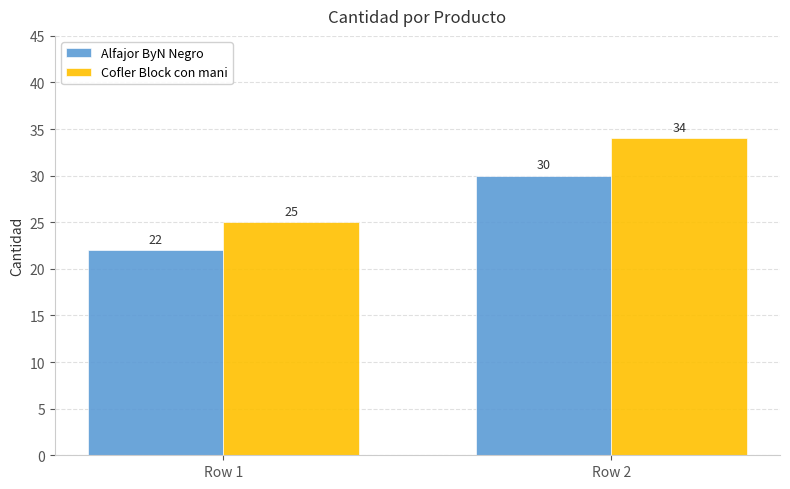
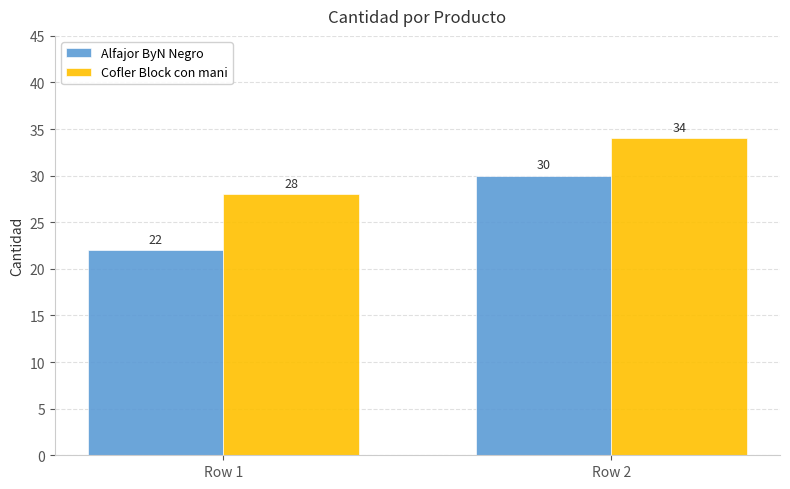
  {
    "Alfajor ByN Negro": {
      "Row 1": 22,
      "Row 2": 30
    },
    "Cofler Block con mani": {
-     "Row 1": 25,
+     "Row 1": 28,
      "Row 2": 34
    }
  }
